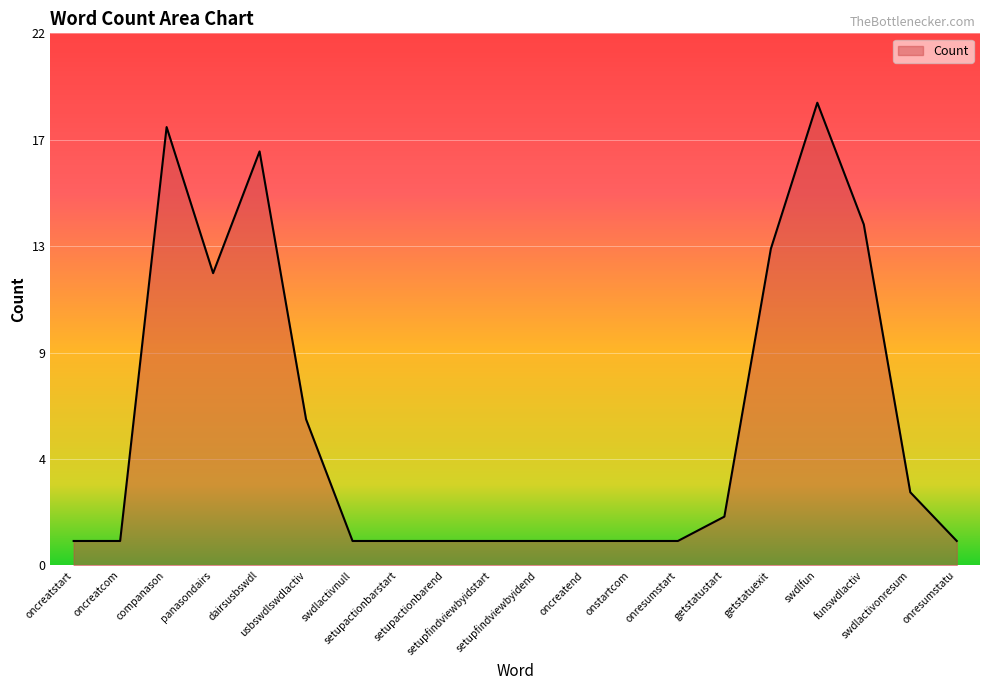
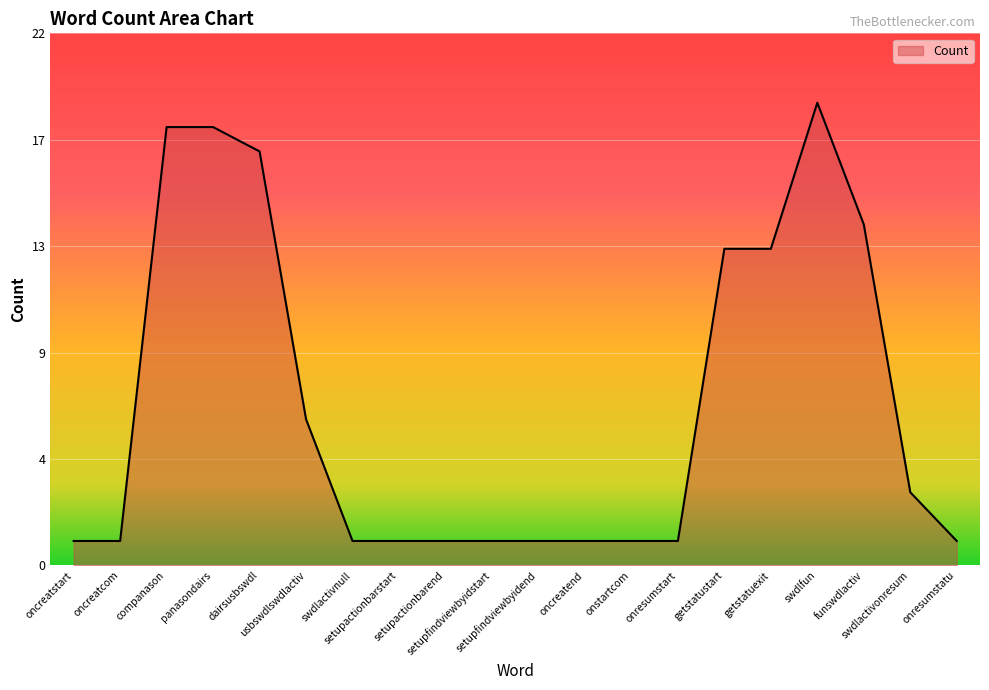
  {
    "oncreatstart": 1,
    "oncreatcom": 1,
    "companason": 18,
-   "panasondairs": 12,
+   "panasondairs": 18,
    "dairsusbswdl": 17,
    "usbswdlswdlactiv": 6,
    "swdlactivnull": 1,
    "setupactionbarstart": 1,
    "setupactionbarend": 1,
    "setupfindviewbyidstart": 1,
    "setupfindviewbyidend": 1,
    "oncreatend": 1,
    "onstartcom": 1,
    "onresumstart": 1,
-   "getstatustart": 2,
+   "getstatustart": 13,
    "getstatuexit": 13,
    "swdlfun": 19,
    "funswdlactiv": 14,
    "swdlactivonresum": 3,
    "onresumstatu": 1
  }
